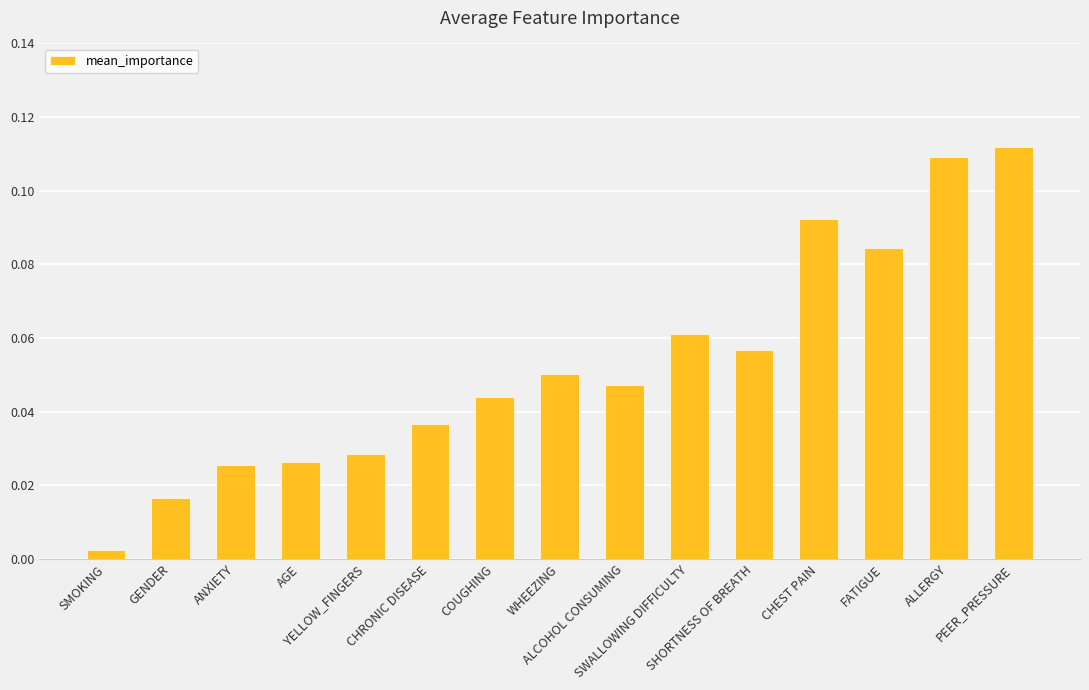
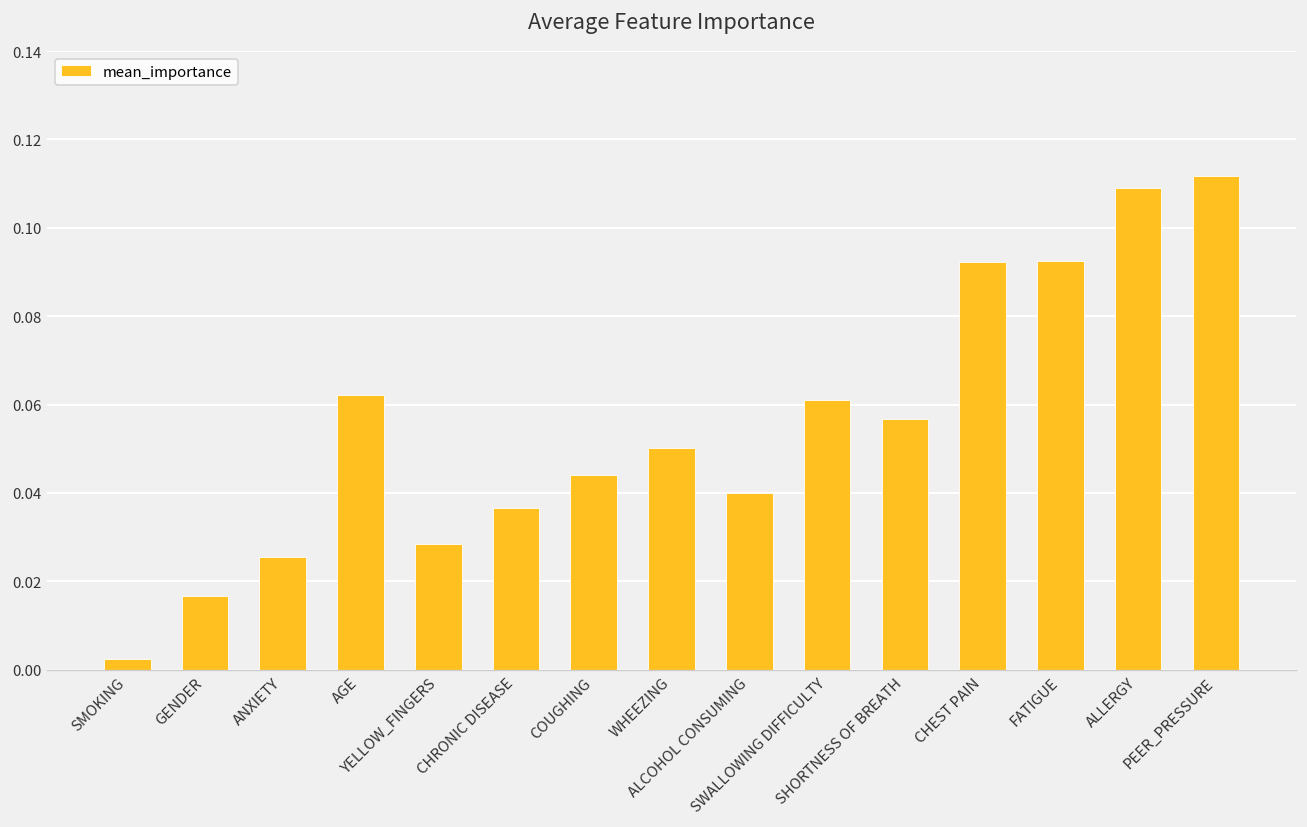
  {
    "SMOKING": 0.002,
    "GENDER": 0.017,
    "ANXIETY": 0.025,
-   "AGE": 0.026,
+   "AGE": 0.062,
    "YELLOW_FINGERS": 0.029,
    "CHRONIC DISEASE": 0.037,
    "COUGHING": 0.044,
    "WHEEZING": 0.050,
-   "ALCOHOL CONSUMING": 0.047,
+   "ALCOHOL CONSUMING": 0.040,
    "SWALLOWING DIFFICULTY": 0.061,
    "SHORTNESS OF BREATH": 0.057,
    "CHEST PAIN": 0.092,
-   "FATIGUE": 0.084,
+   "FATIGUE": 0.092,
    "ALLERGY": 0.109,
    "PEER_PRESSURE": 0.112
  }
